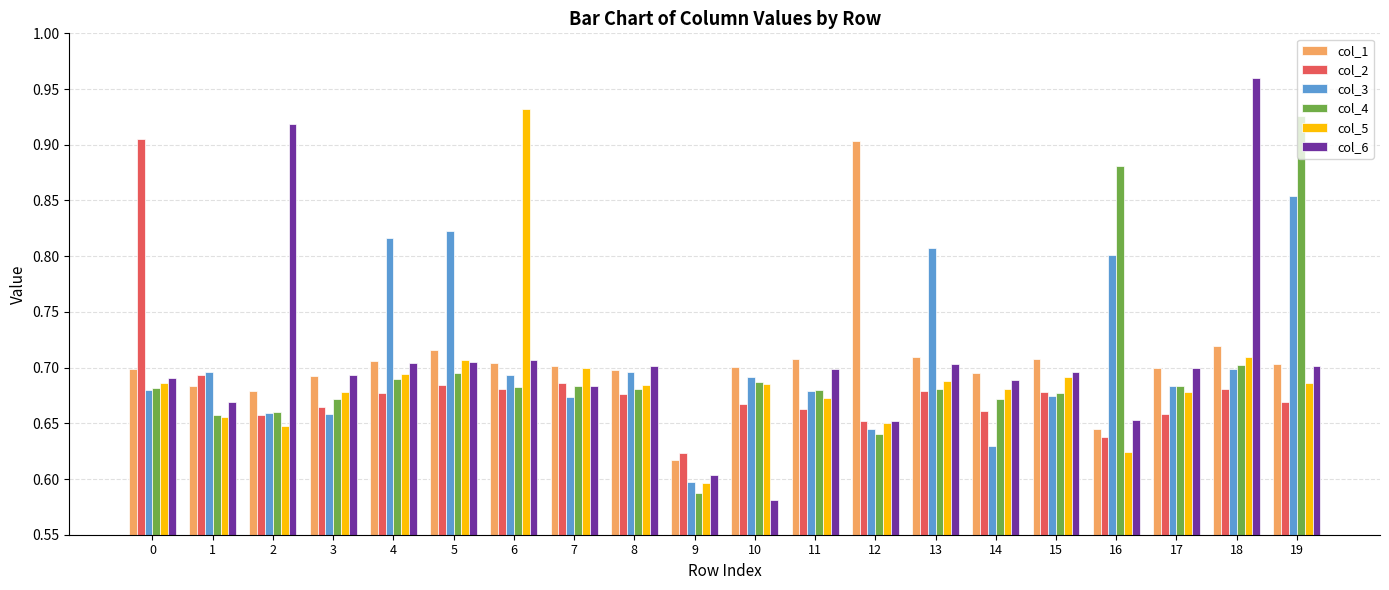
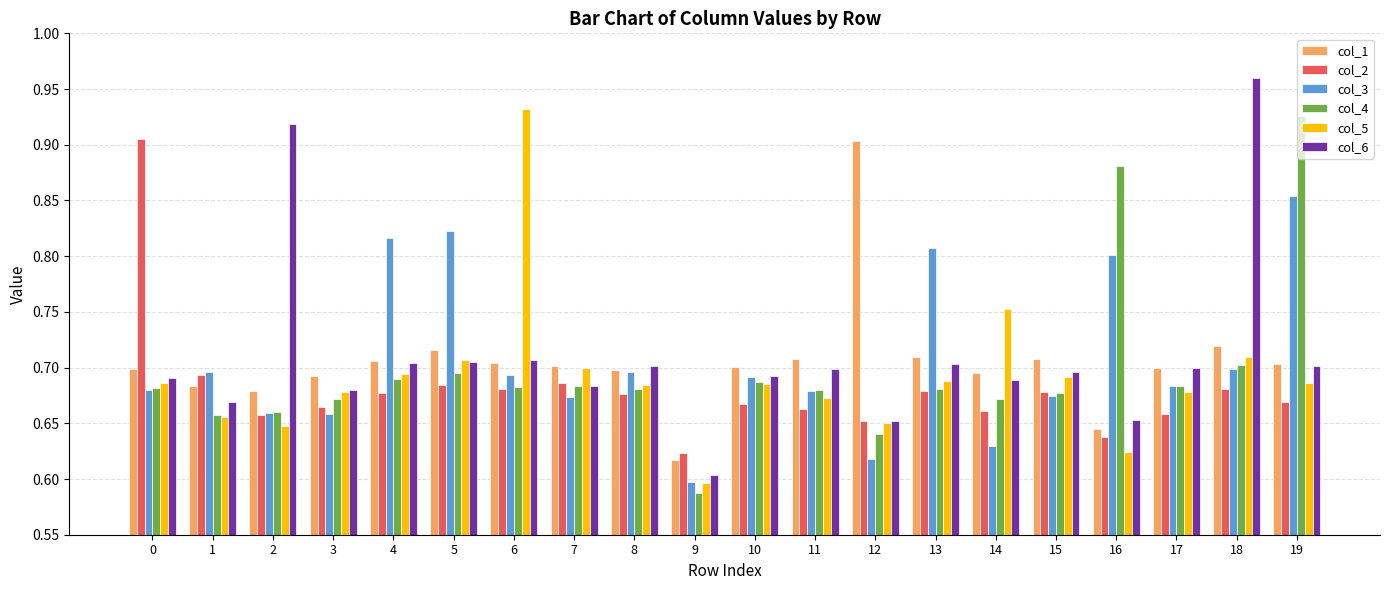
  {
    "col_1": {
      "0": 0.699,
      "1": 0.683,
      "2": 0.679,
      "3": 0.692,
      "4": 0.706,
      "5": 0.716,
      "6": 0.704,
      "7": 0.702,
      "8": 0.698,
      "9": 0.617,
      "10": 0.701,
      "11": 0.708,
      "12": 0.903,
      "13": 0.710,
      "14": 0.695,
      "15": 0.708,
      "16": 0.645,
      "17": 0.700,
      "18": 0.719,
      "19": 0.703
    },
    "col_2": {
      "0": 0.905,
      "1": 0.693,
      "2": 0.657,
      "3": 0.665,
      "4": 0.677,
      "5": 0.684,
      "6": 0.680,
      "7": 0.686,
      "8": 0.676,
      "9": 0.623,
      "10": 0.667,
      "11": 0.662,
      "12": 0.652,
      "13": 0.679,
      "14": 0.661,
      "15": 0.678,
      "16": 0.638,
      "17": 0.658,
      "18": 0.681,
      "19": 0.669
    },
    "col_3": {
      "0": 0.680,
      "1": 0.696,
      "2": 0.659,
      "3": 0.659,
      "4": 0.816,
      "5": 0.822,
      "6": 0.693,
      "7": 0.674,
      "8": 0.696,
      "9": 0.597,
      "10": 0.691,
      "11": 0.679,
-     "12": 0.645,
+     "12": 0.618,
      "13": 0.808,
      "14": 0.630,
      "15": 0.675,
      "16": 0.801,
      "17": 0.683,
      "18": 0.699,
      "19": 0.854
    },
    "col_4": {
      "0": 0.682,
      "1": 0.658,
      "2": 0.660,
      "3": 0.672,
      "4": 0.690,
      "5": 0.695,
      "6": 0.682,
      "7": 0.684,
      "8": 0.681,
      "9": 0.587,
      "10": 0.687,
      "11": 0.680,
      "12": 0.641,
      "13": 0.681,
      "14": 0.672,
      "15": 0.677,
      "16": 0.881,
      "17": 0.683,
      "18": 0.702
    },
    "col_5": {
      "0": 0.686,
      "1": 0.656,
      "2": 0.648,
      "3": 0.678,
      "4": 0.694,
      "5": 0.707,
      "6": 0.932,
      "7": 0.699,
      "8": 0.684,
      "9": 0.597,
      "10": 0.685,
      "11": 0.673,
      "12": 0.650,
      "13": 0.688,
-     "14": 0.680,
+     "14": 0.753,
      "15": 0.691,
      "16": 0.624,
      "17": 0.678,
      "18": 0.709,
      "19": 0.686
    },
    "col_6": {
      "0": 0.691,
      "1": 0.669,
      "2": 0.919,
-     "3": 0.693,
+     "3": 0.680,
      "4": 0.704,
      "5": 0.705,
      "6": 0.707,
      "7": 0.684,
      "8": 0.701,
      "9": 0.604,
-     "10": 0.581,
+     "10": 0.693,
      "11": 0.698,
      "12": 0.652,
      "13": 0.703,
      "14": 0.689,
      "15": 0.696,
      "16": 0.653,
      "17": 0.700,
      "18": 0.960,
      "19": 0.702
    }
  }
